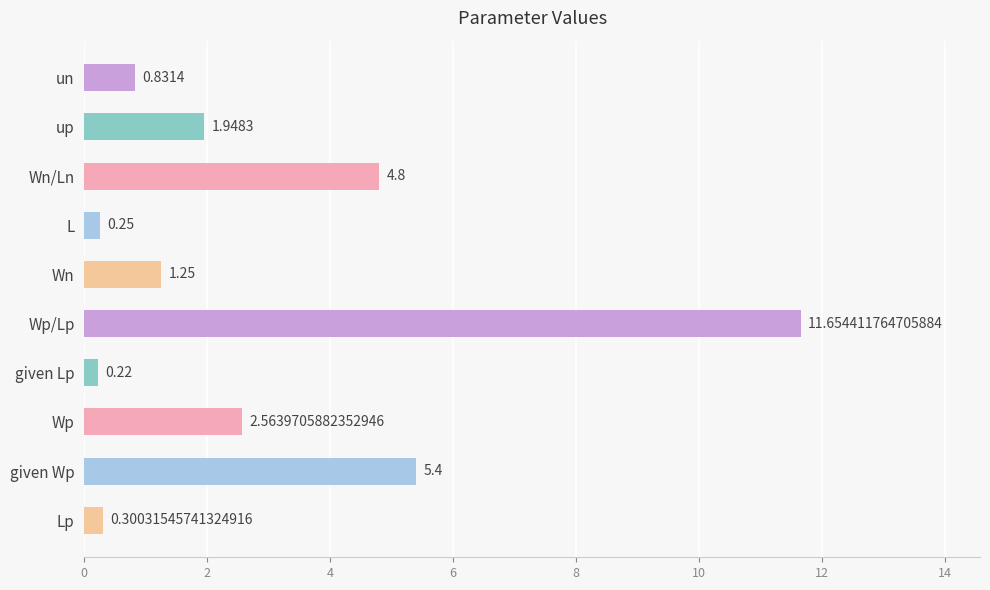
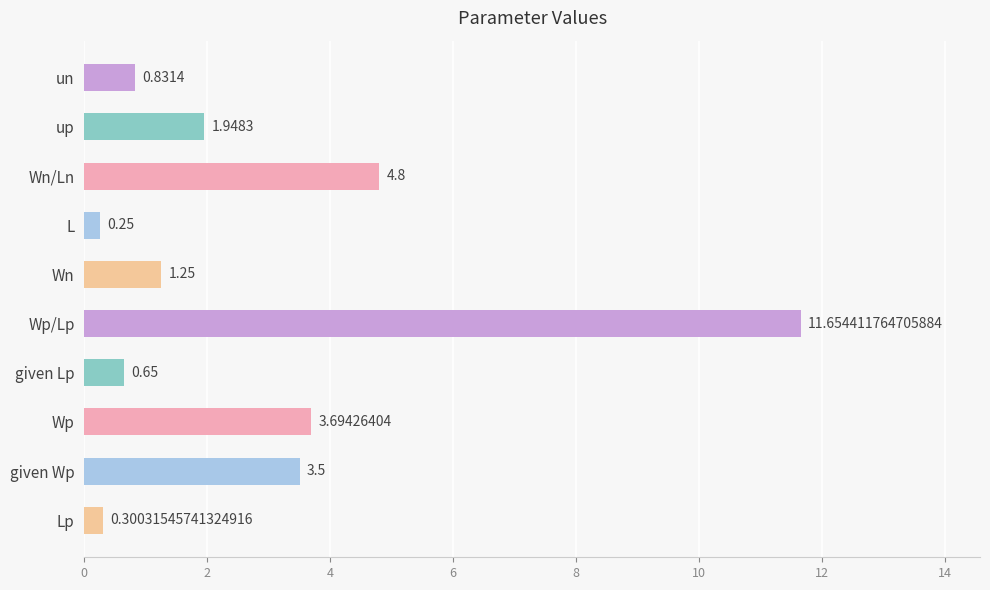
  {
    "un": 0.8314,
    "up": 1.9483,
    "Wn/Ln": 4.8,
    "L": 0.25,
    "Wn": 1.25,
    "Wp/Lp": 11.654411764705884,
-   "given Lp": 0.22,
-   "Wp": 2.5639705882352946,
-   "given Wp": 5.4,
+   "given Lp": 0.65,
+   "Wp": 3.69426404,
+   "given Wp": 3.5,
    "Lp": 0.30031545741324916
  }
